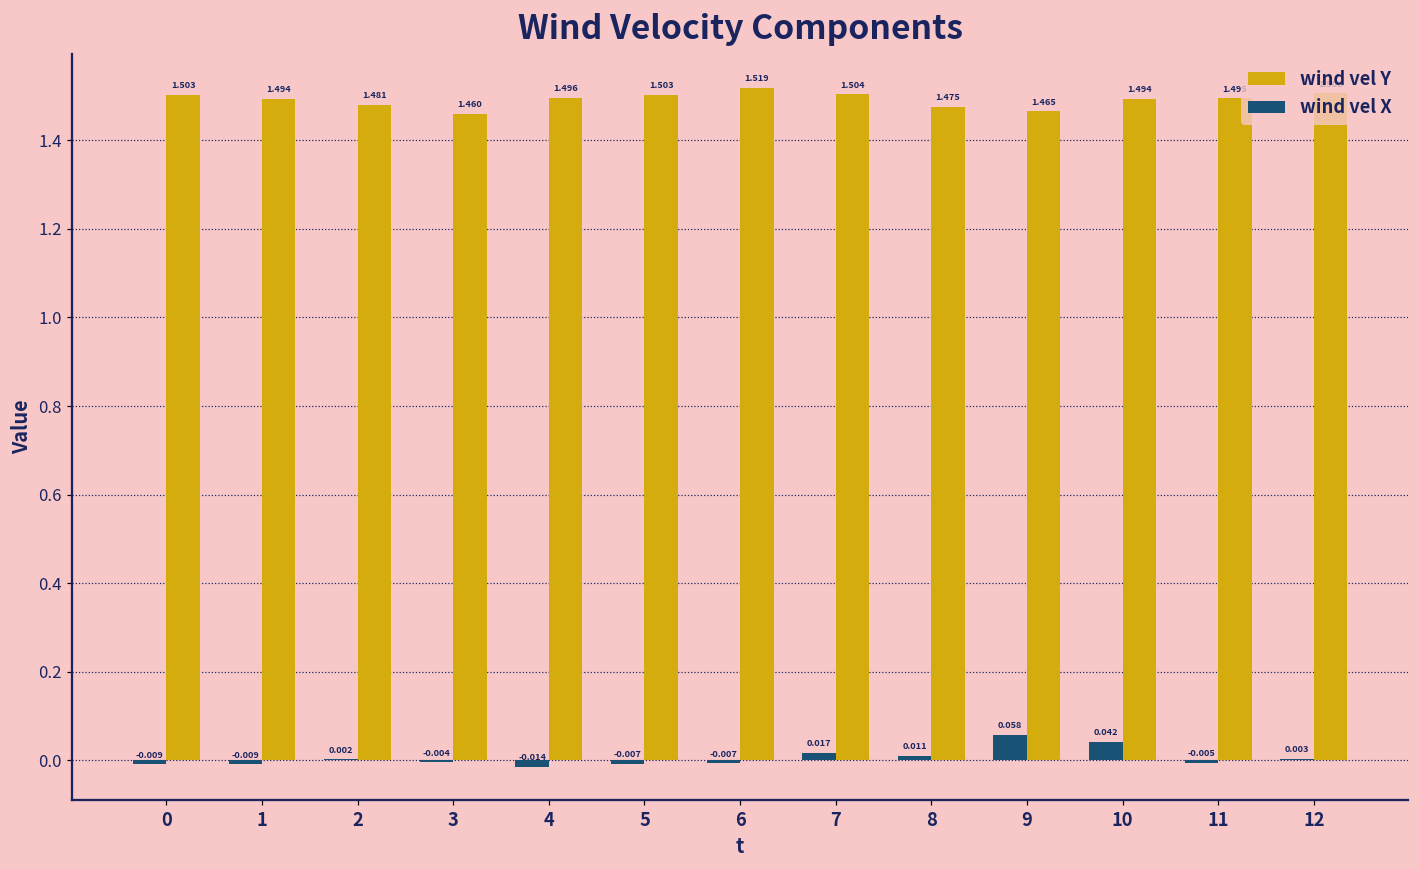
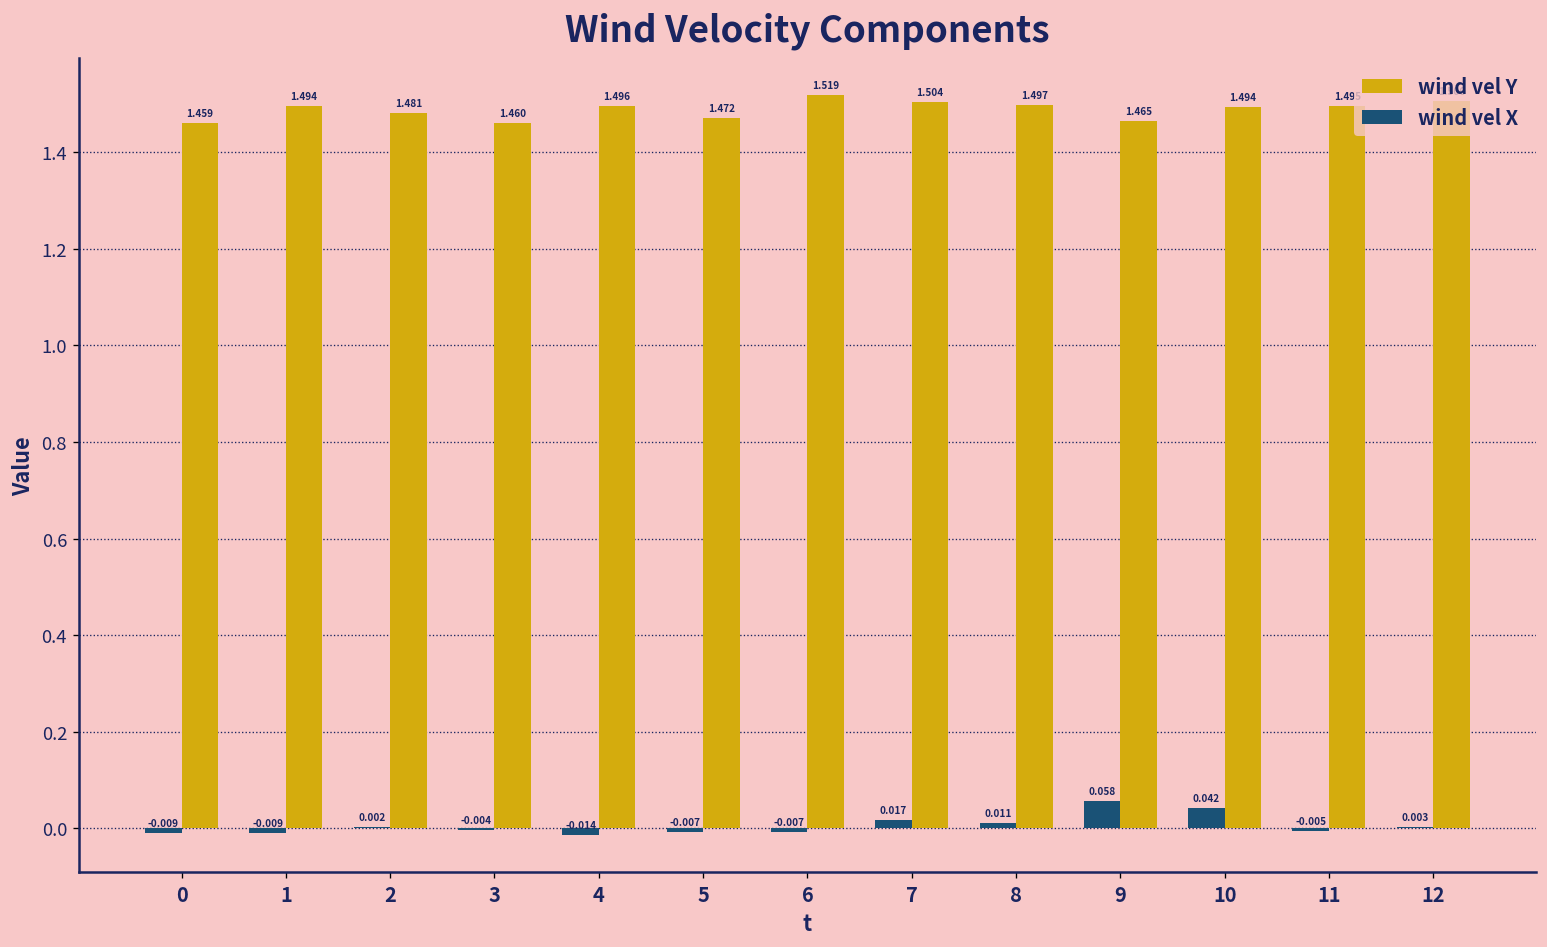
  {
    "wind vel Y": {
-     "0": 1.503,
+     "0": 1.459,
      "1": 1.494,
      "2": 1.481,
      "3": 1.460,
      "4": 1.496,
-     "5": 1.503,
+     "5": 1.472,
      "6": 1.519,
      "7": 1.504,
-     "8": 1.475,
+     "8": 1.497,
      "9": 1.465,
      "10": 1.494
    },
    "wind vel X": {
      "0": -0.009,
      "1": -0.009,
      "2": 0.002,
      "3": -0.004,
      "4": -0.014,
      "5": -0.007,
      "6": -0.007,
      "7": 0.017,
      "8": 0.011,
      "9": 0.058,
      "10": 0.042,
      "11": -0.005,
      "12": 0.003
    }
  }
